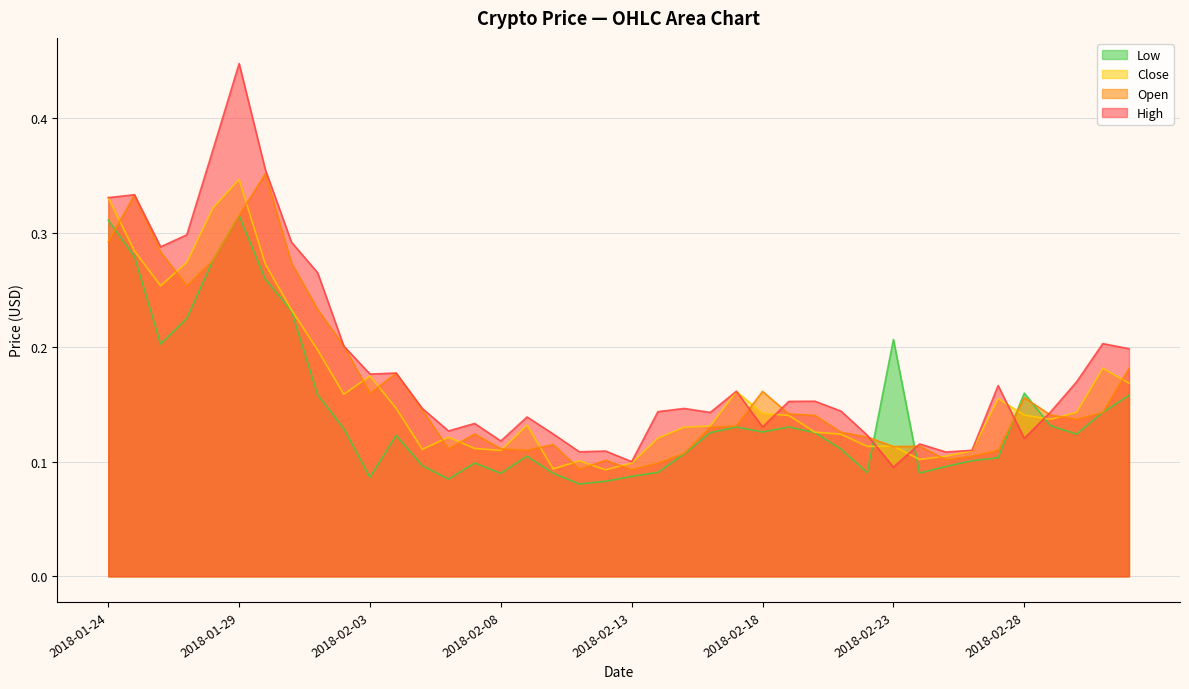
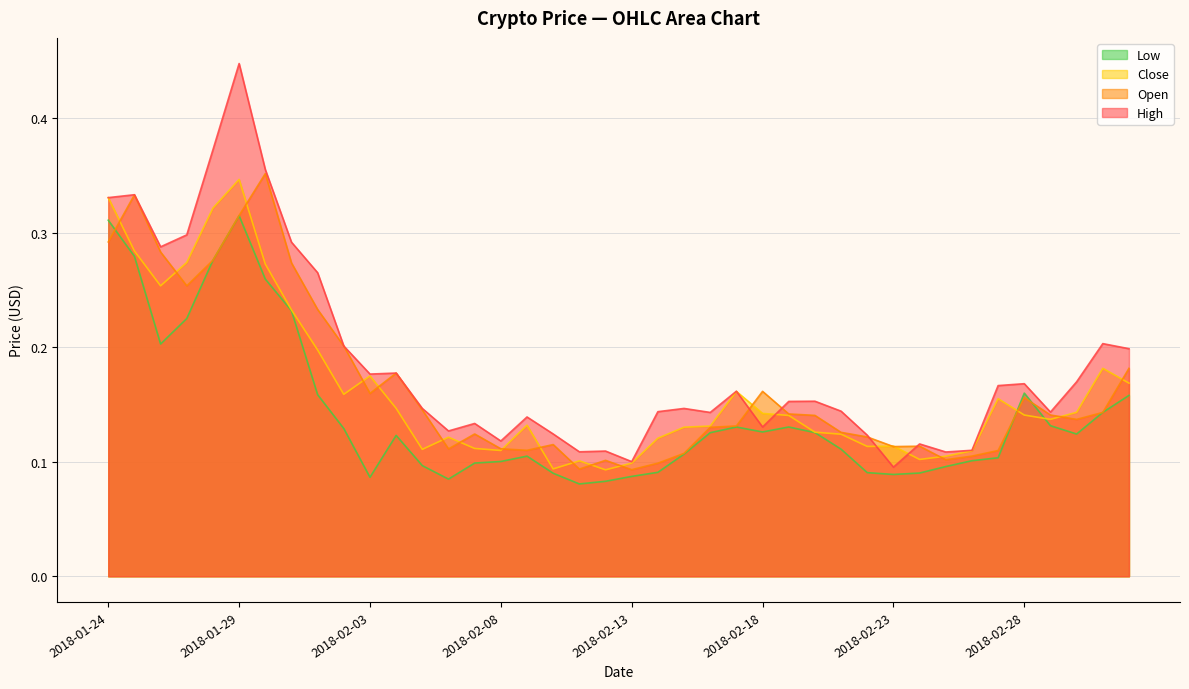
  {
    "Low": {
      "2018-01-24": 0.311,
      "2018-02-03": 0.086,
-     "2018-02-08": 0.090,
+     "2018-02-08": 0.100,
      "2018-02-13": 0.087,
      "2018-02-18": 0.126,
-     "2018-02-23": 0.207,
+     "2018-02-23": 0.089,
      "2018-02-28": 0.160
    },
    "High": {
      "2018-01-29": 0.448,
      "2018-02-08": 0.118,
      "2018-02-18": 0.130,
      "2018-02-23": 0.095,
-     "2018-02-28": 0.120
+     "2018-02-28": 0.168
    }
  }
